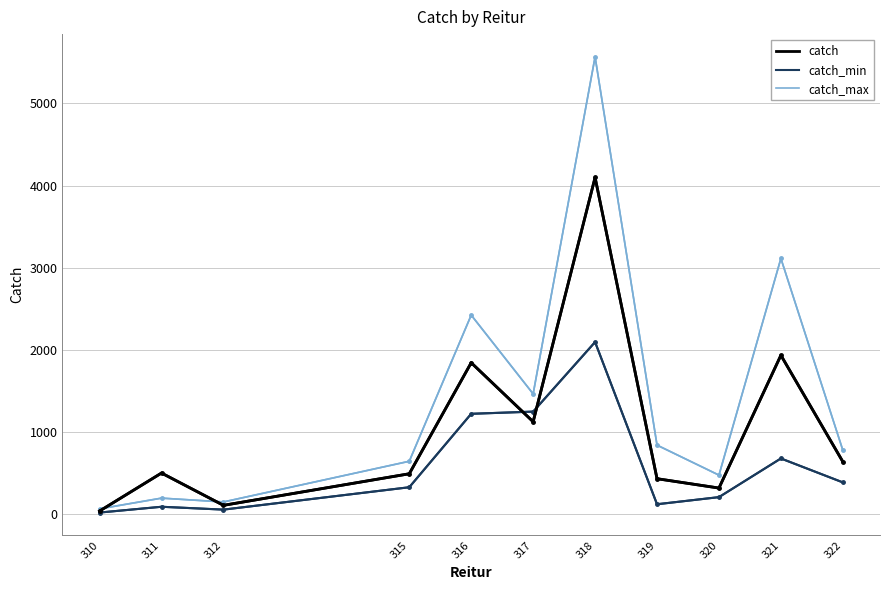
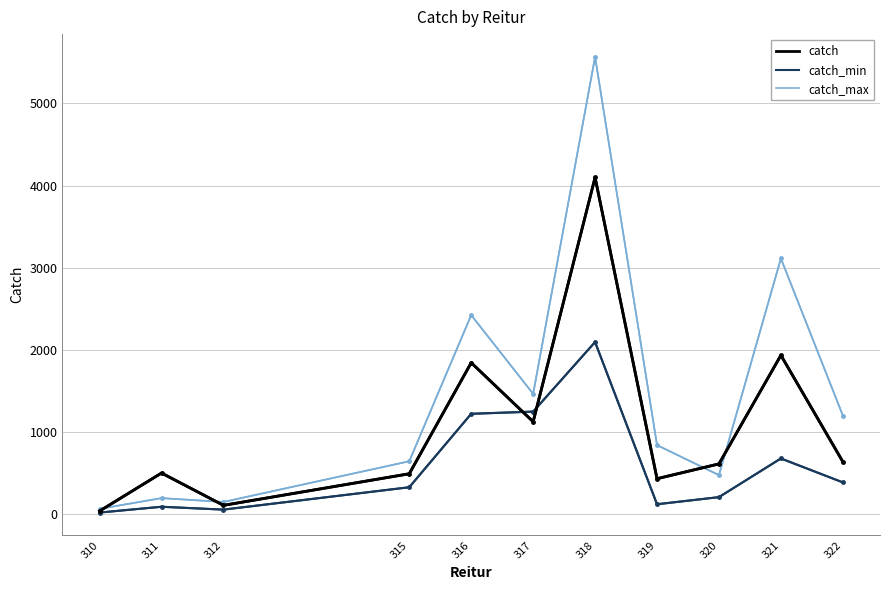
  {
    "catch": {
      "311": 500,
      "312": 100,
      "315": 500,
      "316": 1800,
      "317": 1100,
      "318": 4100,
      "319": 400,
-     "320": 300,
+     "320": 600,
      "321": 1900,
      "322": 600
    },
    "catch_min": {
      "311": 100,
      "312": 100,
      "315": 300,
      "316": 1200,
      "317": 1300,
      "318": 2100,
      "319": 100,
      "320": 200,
      "321": 700,
      "322": 400
    },
    "catch_max": {
      "311": 200,
      "312": 200,
      "315": 600,
      "316": 2400,
      "317": 1500,
      "318": 5600,
      "319": 800,
      "320": 500,
      "321": 3100,
-     "322": 800
+     "322": 1200
    }
  }
